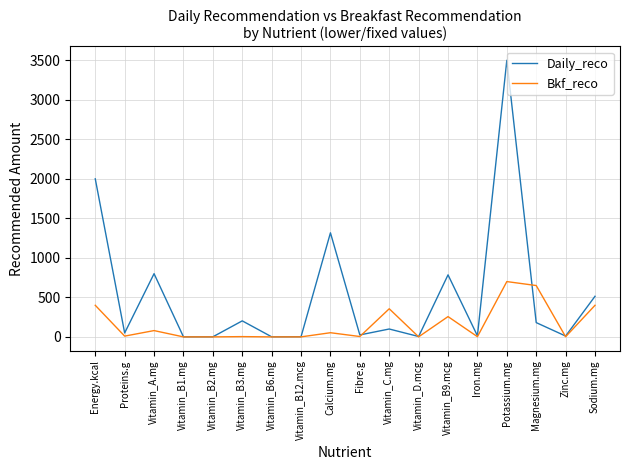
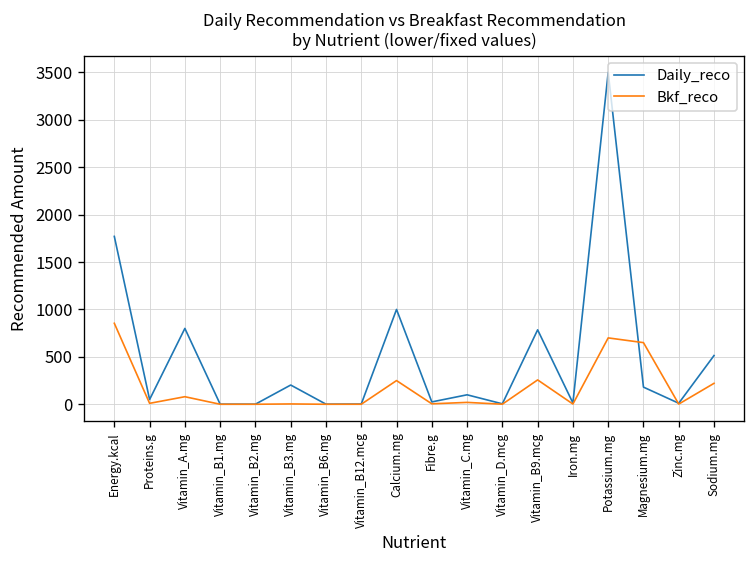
  {
    "Daily_reco": {
-     "Energy.kcal": 2000,
+     "Energy.kcal": 1800,
      "Proteins.g": 100,
      "Vitamin_A.mg": 800,
      "Vitamin_B3.mg": 200,
-     "Calcium.mg": 1300,
+     "Calcium.mg": 1000,
      "Vitamin_C.mg": 100,
      "Vitamin_B9.mcg": 800,
      "Potassium.mg": 3500,
      "Magnesium.mg": 200,
      "Sodium.mg": 500
    },
    "Bkf_reco": {
-     "Energy.kcal": 400,
+     "Energy.kcal": 900,
      "Proteins.g": 0,
      "Vitamin_A.mg": 100,
      "Vitamin_B3.mg": 0,
-     "Calcium.mg": 100,
-     "Vitamin_C.mg": 400,
+     "Calcium.mg": 300,
+     "Vitamin_C.mg": 0,
      "Vitamin_B9.mcg": 300,
      "Potassium.mg": 700,
      "Magnesium.mg": 700,
-     "Sodium.mg": 400
+     "Sodium.mg": 200
    }
  }
